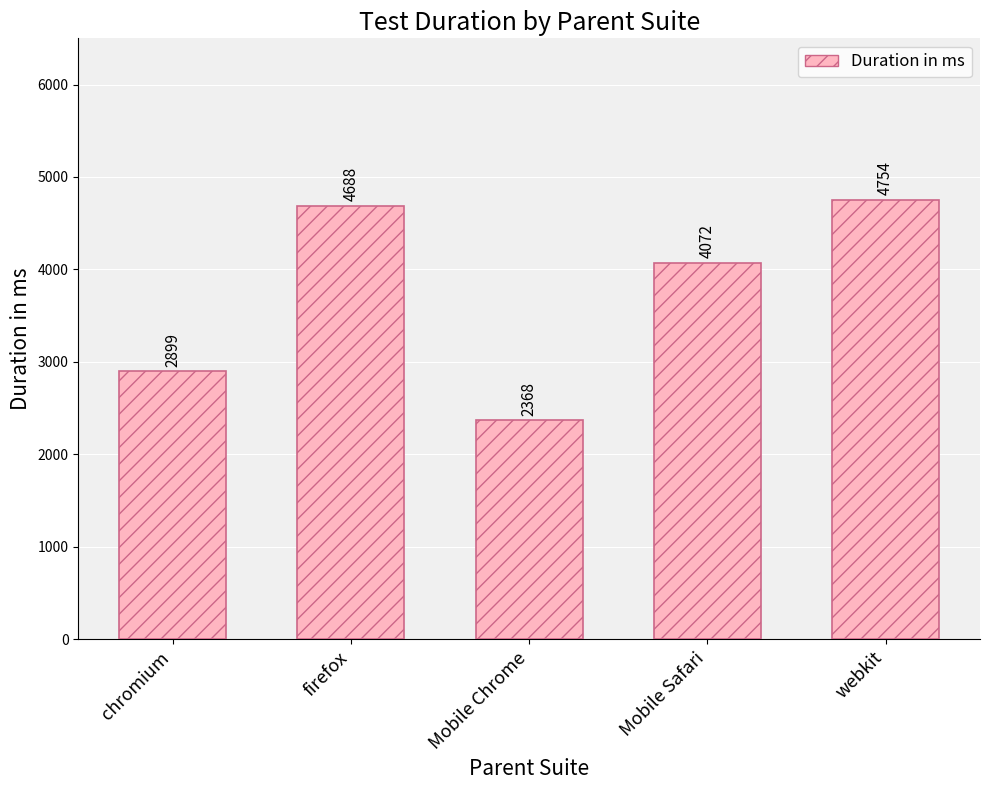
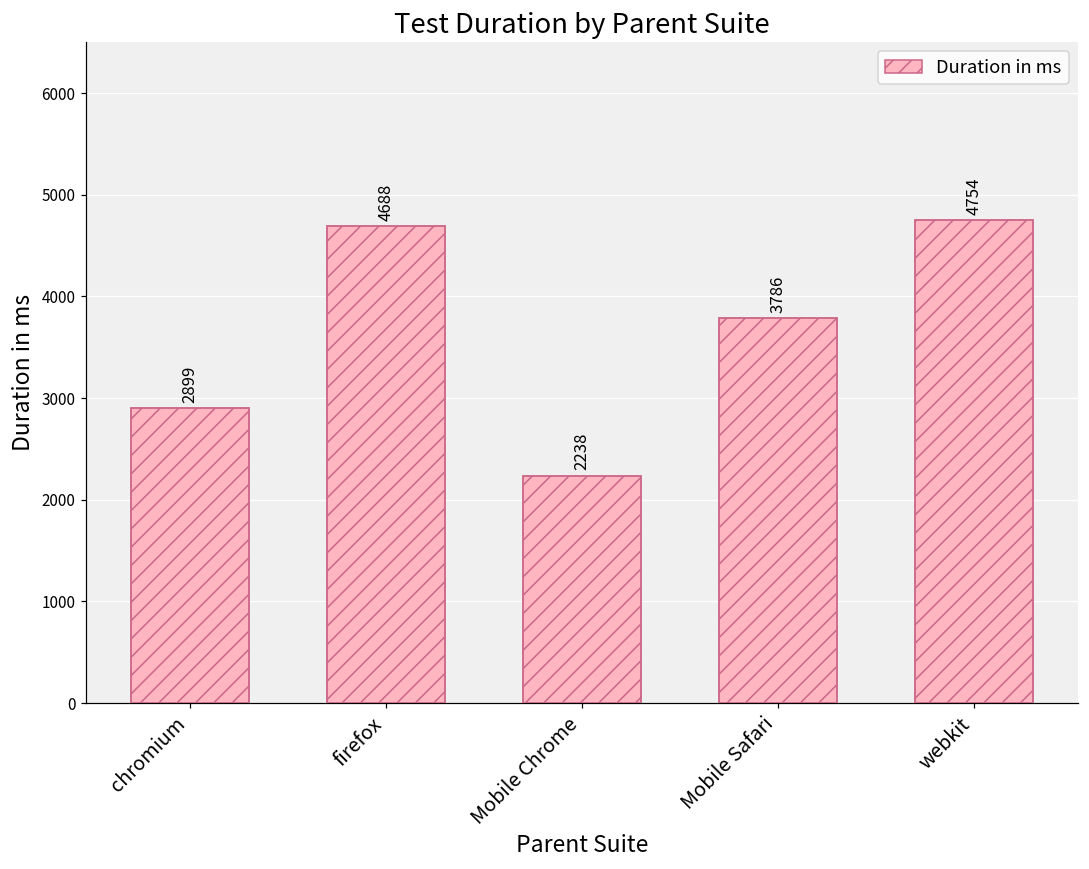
  {
    "chromium": 2899,
    "firefox": 4688,
-   "Mobile Chrome": 2368,
-   "Mobile Safari": 4072,
+   "Mobile Chrome": 2238,
+   "Mobile Safari": 3786,
    "webkit": 4754
  }
